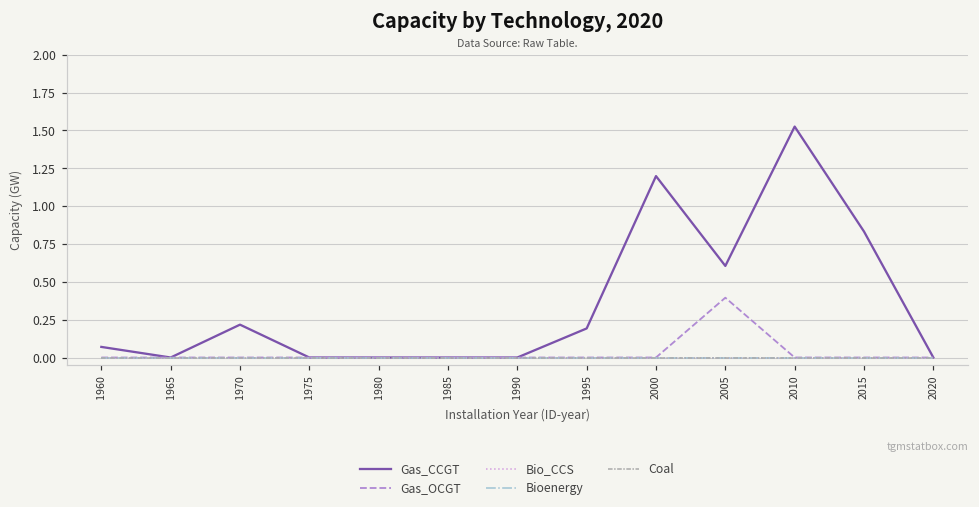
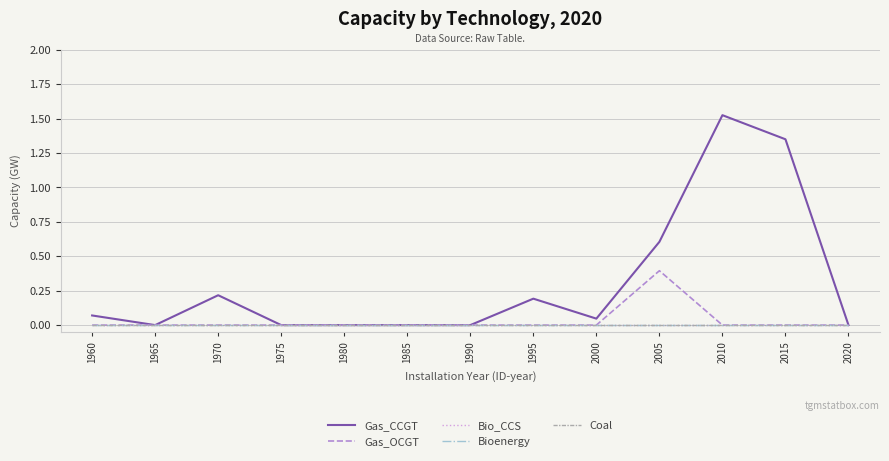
  {
    "Gas_CCGT": {
      "1960": 0.07,
      "1970": 0.22,
      "1995": 0.19,
-     "2000": 1.20,
+     "2000": 0.05,
      "2005": 0.60,
      "2010": 1.52,
-     "2015": 0.83
+     "2015": 1.35
    }
  }
